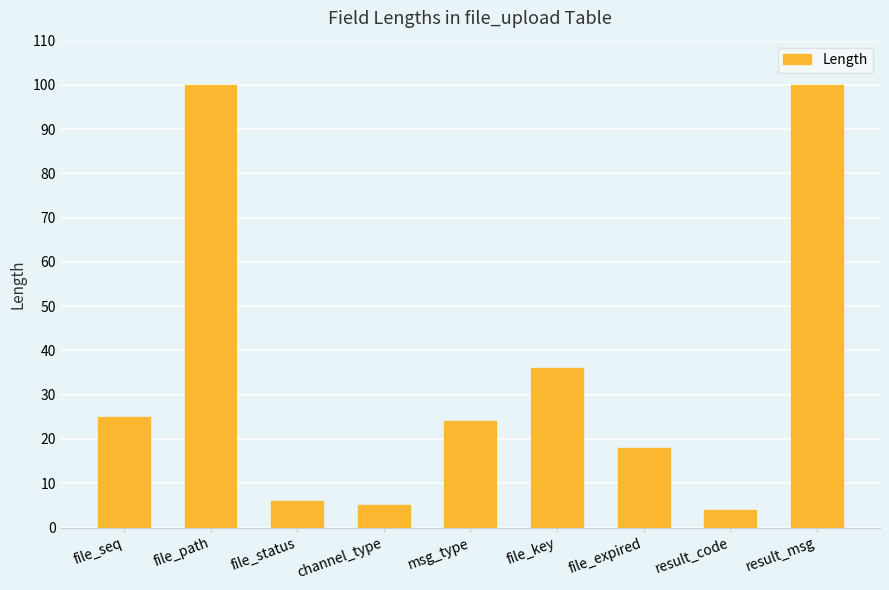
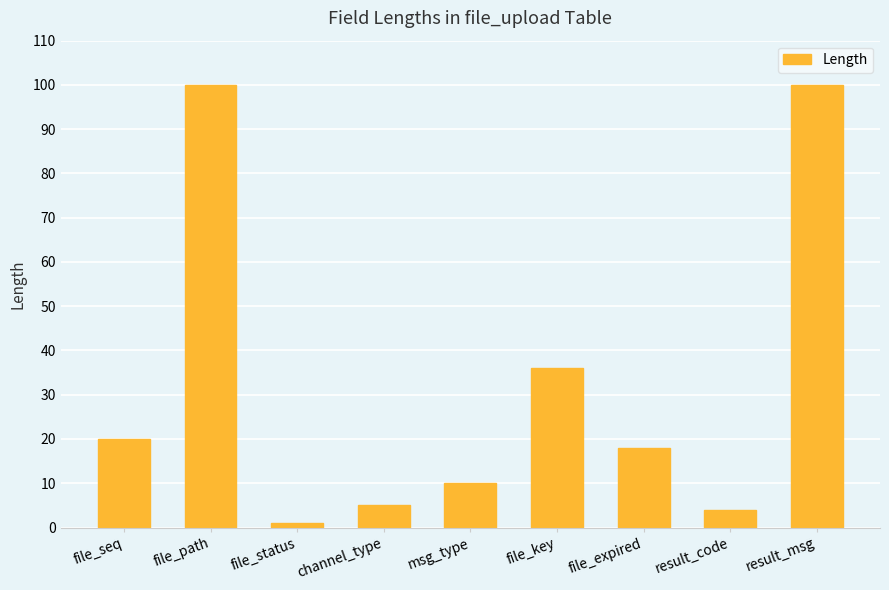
  {
-   "file_seq": 25,
+   "file_seq": 20,
    "file_path": 100,
-   "file_status": 6,
+   "file_status": 1,
    "channel_type": 5,
-   "msg_type": 24,
+   "msg_type": 10,
    "file_key": 36,
    "file_expired": 18,
    "result_code": 4,
    "result_msg": 100
  }
